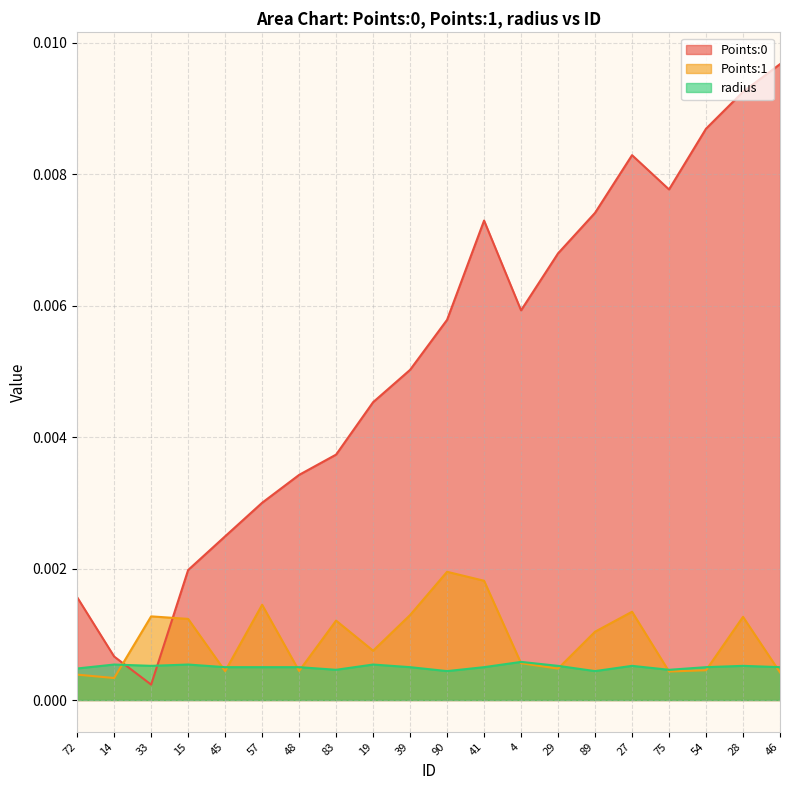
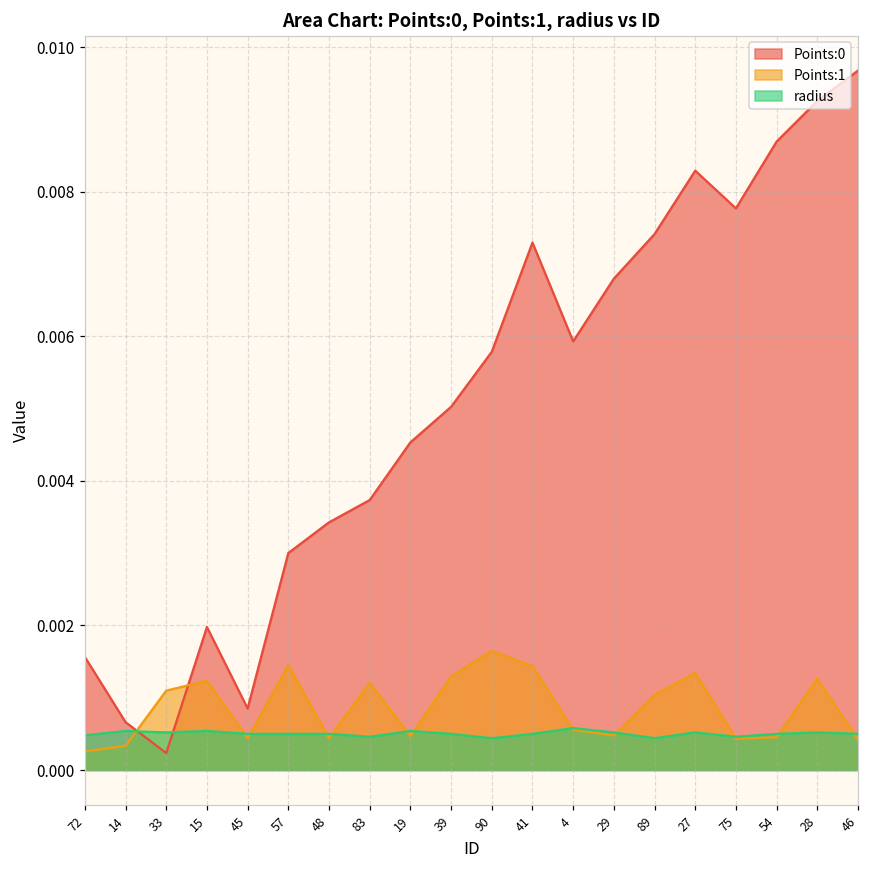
  {
    "Points:0": {
      "72": 0.0016,
      "14": 0.0007,
      "33": 0.0002,
      "15": 0.0020,
-     "45": 0.0025,
+     "45": 0.0009,
      "57": 0.0030,
      "48": 0.0034,
      "83": 0.0037,
      "19": 0.0045,
      "39": 0.0050,
      "90": 0.0058,
      "41": 0.0073,
      "4": 0.0059,
      "29": 0.0068,
      "89": 0.0074,
      "27": 0.0083,
      "75": 0.0078,
      "54": 0.0087,
      "46": 0.0097
    },
    "Points:1": {
-     "72": 0.0004,
+     "72": 0.0003,
      "14": 0.0003,
-     "33": 0.0013,
+     "33": 0.0011,
      "15": 0.0012,
      "45": 0.0004,
      "57": 0.0014,
      "48": 0.0004,
      "83": 0.0012,
-     "19": 0.0008,
+     "19": 0.0005,
      "39": 0.0013,
-     "90": 0.0020,
-     "41": 0.0018,
+     "90": 0.0016,
+     "41": 0.0014,
      "29": 0.0005,
      "89": 0.0010,
      "27": 0.0013,
      "54": 0.0005,
      "28": 0.0013,
      "46": 0.0004
    },
    "radius": {
      "72": 0.0005,
      "14": 0.0005,
      "33": 0.0005,
      "15": 0.0005,
      "45": 0.0005,
      "57": 0.0005,
      "48": 0.0005,
      "83": 0.0005,
      "19": 0.0005,
      "39": 0.0005,
      "90": 0.0004,
      "41": 0.0005,
      "29": 0.0005,
      "89": 0.0004,
      "27": 0.0005,
      "54": 0.0005,
      "28": 0.0005,
      "46": 0.0005
    }
  }
